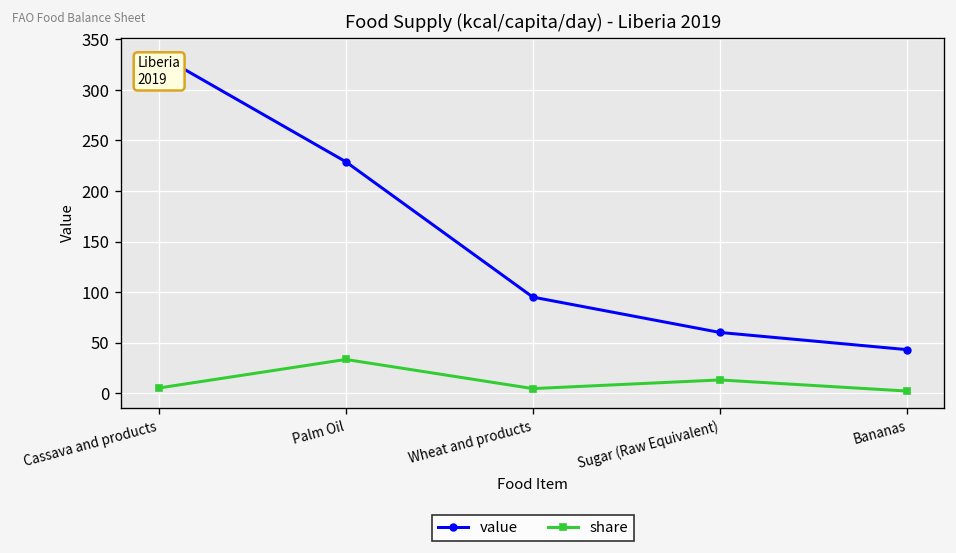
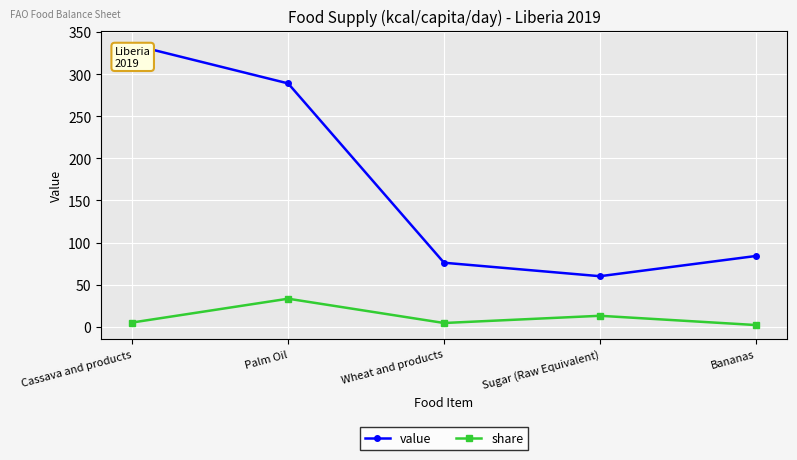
  {
    "value": {
-     "Palm Oil": 230,
-     "Wheat and products": 100,
+     "Palm Oil": 290,
+     "Wheat and products": 80,
      "Sugar (Raw Equivalent)": 60,
-     "Bananas": 40
+     "Bananas": 80
    },
    "share": {
      "Cassava and products": 10,
      "Palm Oil": 30,
      "Wheat and products": 0,
      "Sugar (Raw Equivalent)": 10,
      "Bananas": 0
    }
  }
